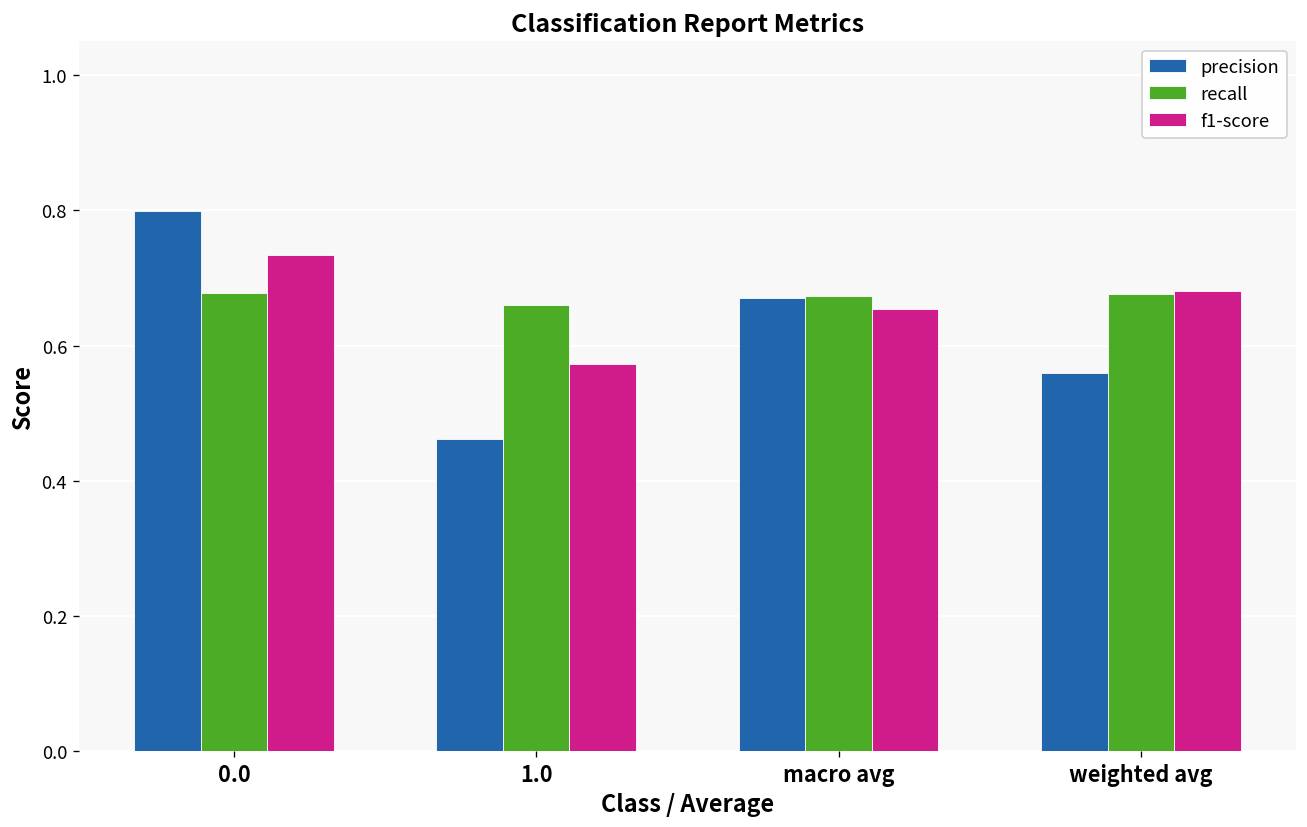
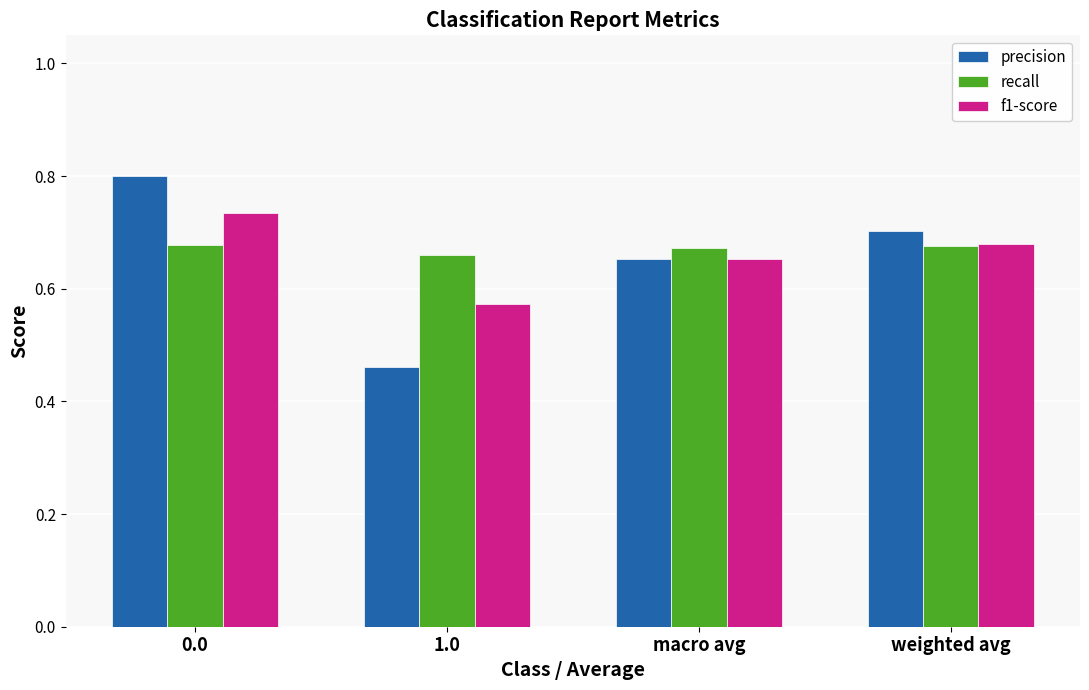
  {
    "precision": {
      "0.0": 0.80,
      "1.0": 0.46,
-     "macro avg": 0.67,
-     "weighted avg": 0.56
+     "macro avg": 0.65,
+     "weighted avg": 0.70
    },
    "recall": {
      "0.0": 0.68,
      "1.0": 0.66,
      "macro avg": 0.67,
      "weighted avg": 0.68
    },
    "f1-score": {
      "0.0": 0.73,
      "1.0": 0.57,
      "macro avg": 0.65,
      "weighted avg": 0.68
    }
  }
